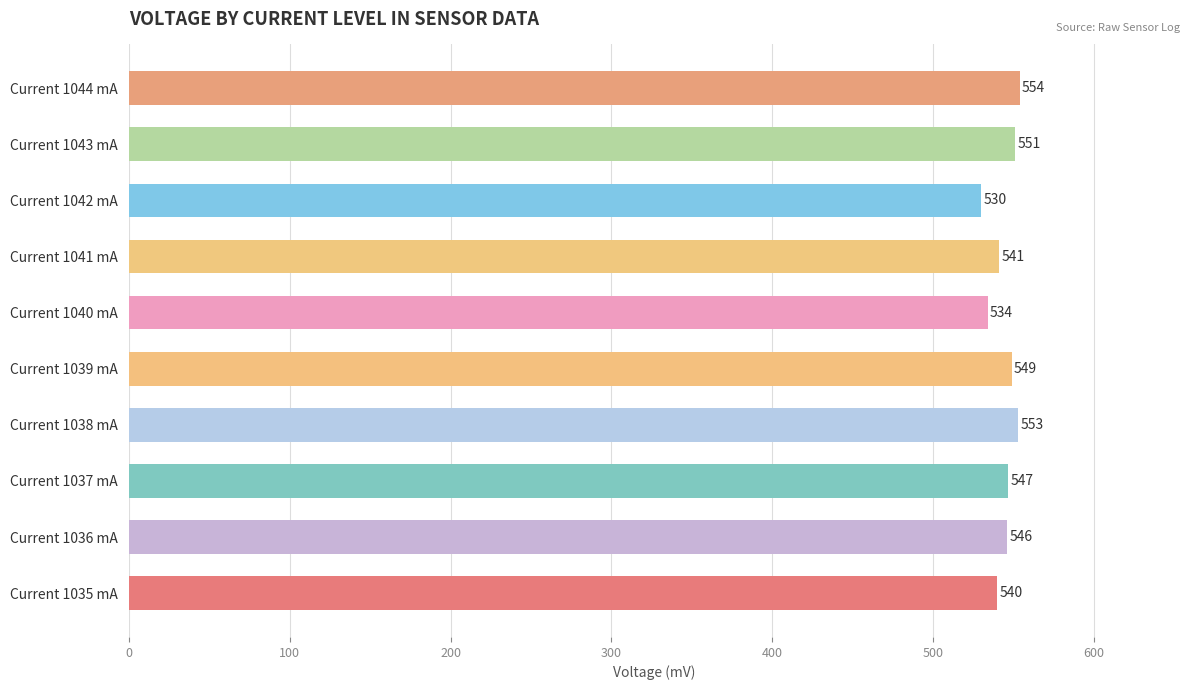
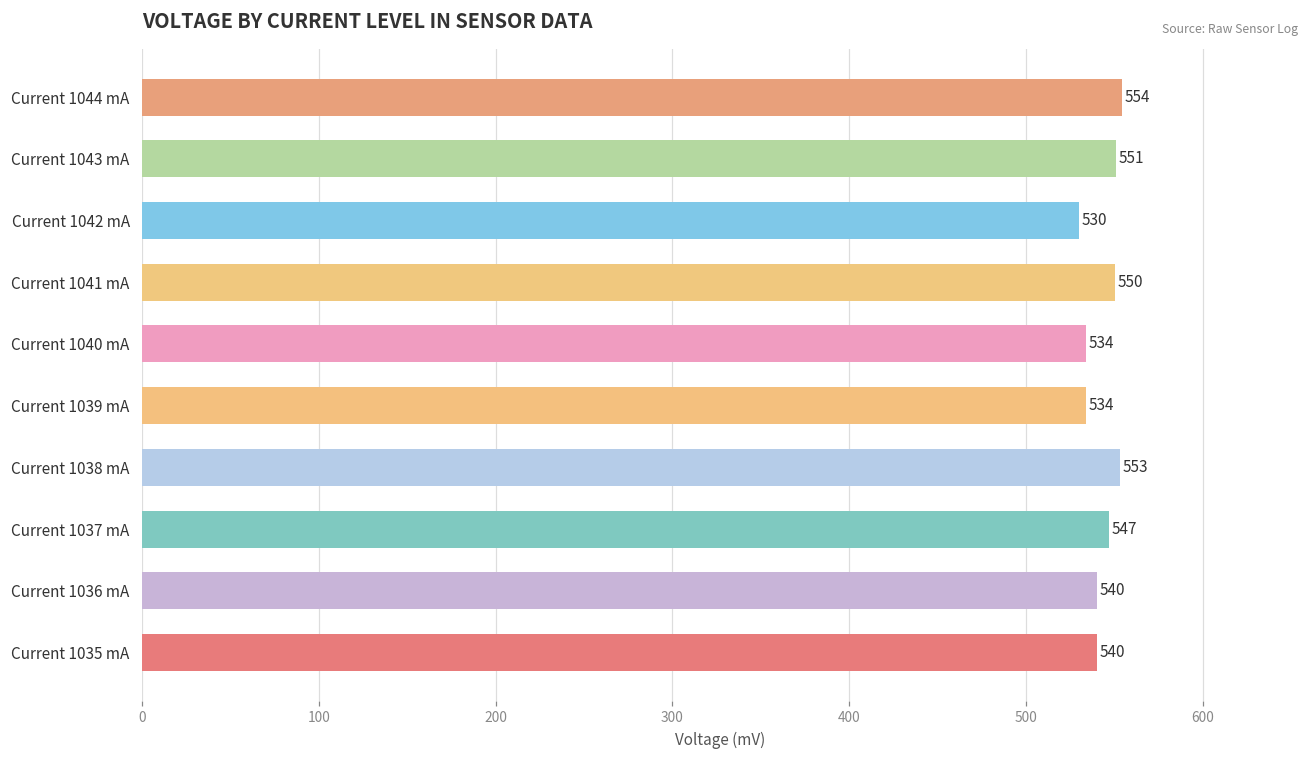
  {
    "Current 1044 mA": 554,
    "Current 1043 mA": 551,
    "Current 1042 mA": 530,
-   "Current 1041 mA": 541,
+   "Current 1041 mA": 550,
    "Current 1040 mA": 534,
-   "Current 1039 mA": 549,
+   "Current 1039 mA": 534,
    "Current 1038 mA": 553,
    "Current 1037 mA": 547,
-   "Current 1036 mA": 546,
+   "Current 1036 mA": 540,
    "Current 1035 mA": 540
  }
